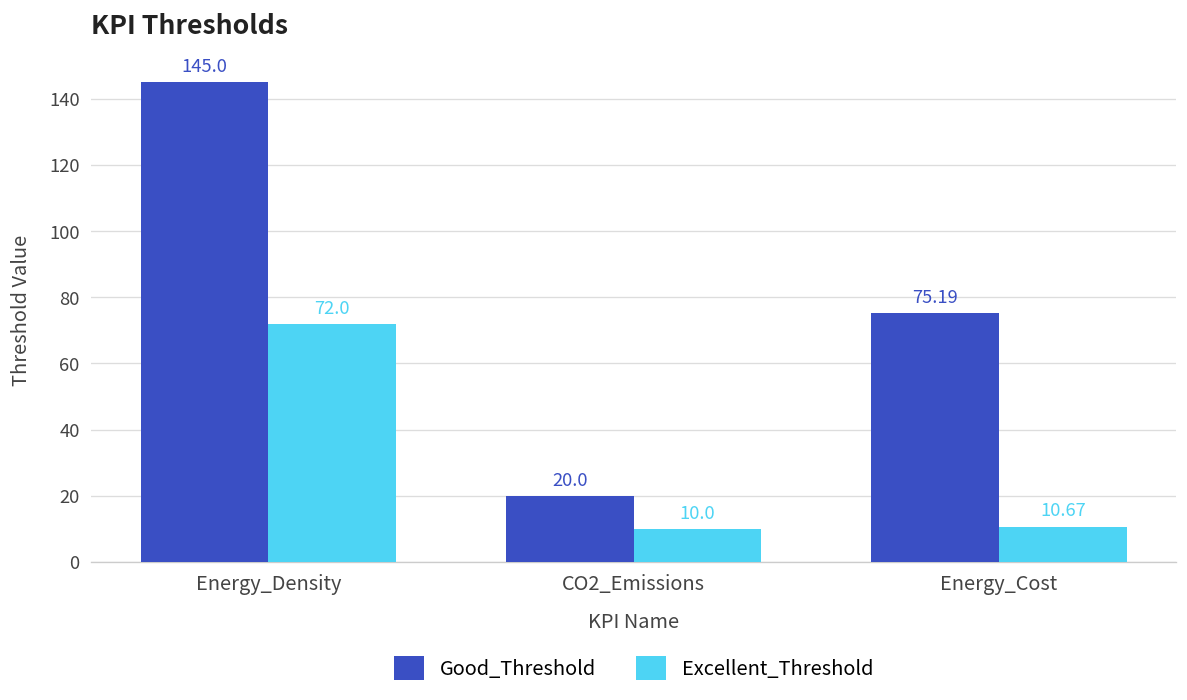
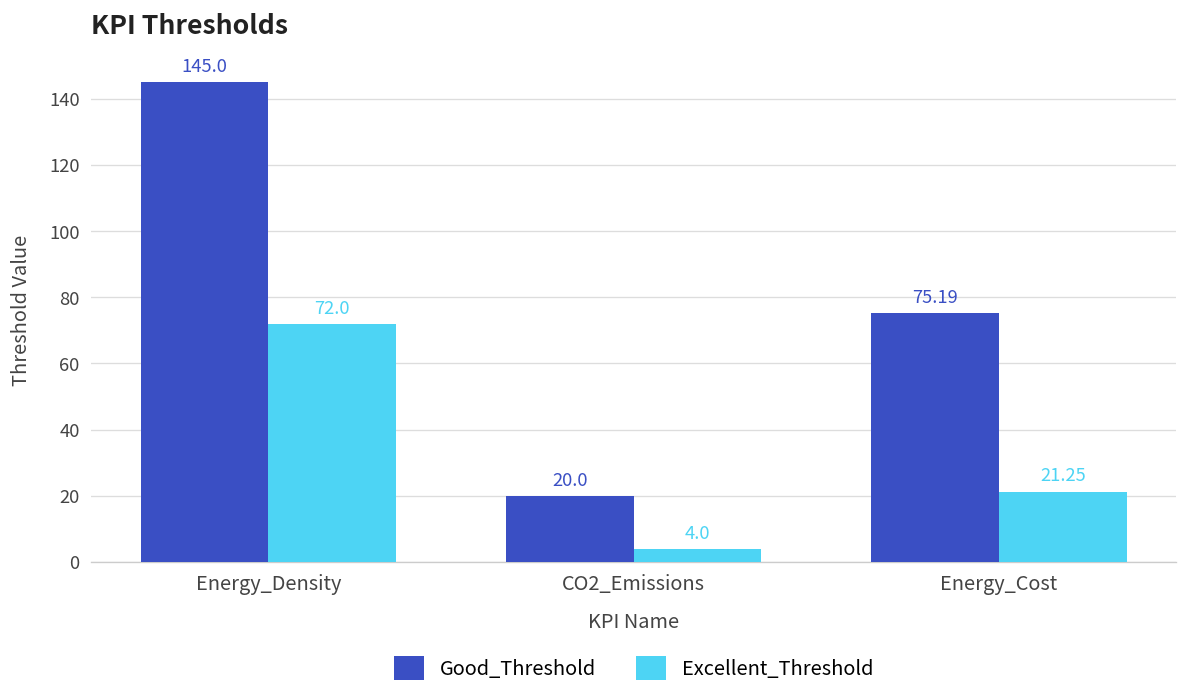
  {
    "Good_Threshold": {
      "Energy_Density": 145.0,
      "CO2_Emissions": 20.0,
      "Energy_Cost": 75.19
    },
    "Excellent_Threshold": {
      "Energy_Density": 72.0,
-     "CO2_Emissions": 10.0,
-     "Energy_Cost": 10.67
+     "CO2_Emissions": 4.0,
+     "Energy_Cost": 21.25
    }
  }
